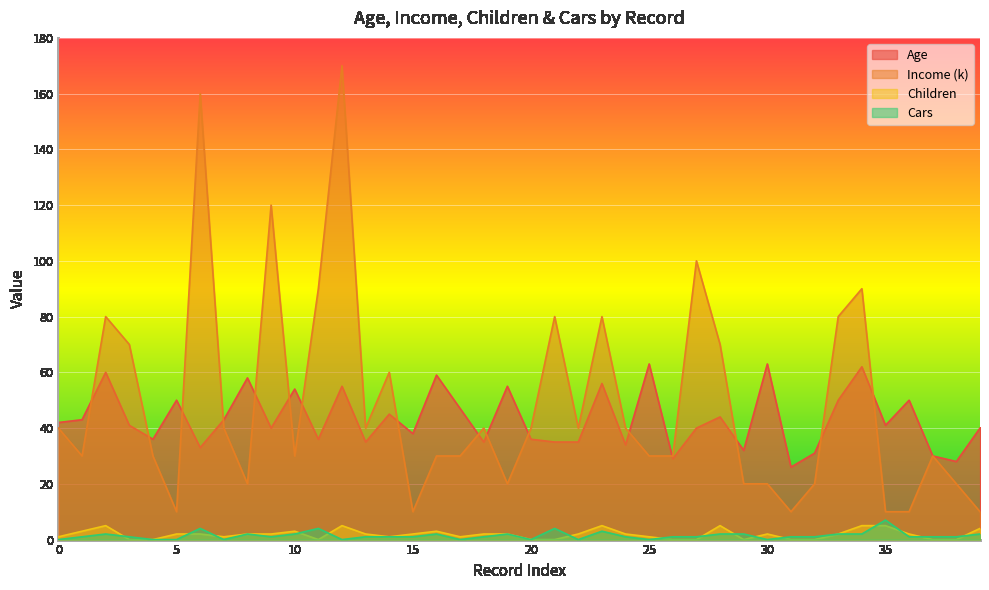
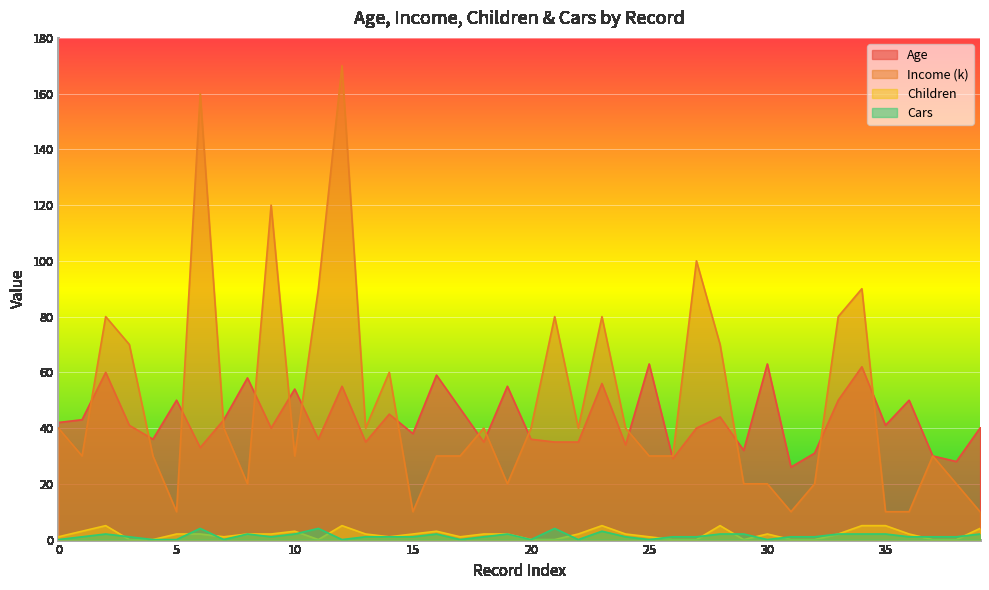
  {
    "Cars": {
      "0": 0,
      "5": 0,
      "10": 2,
      "15": 1,
      "25": 0,
      "30": 0,
-     "35": 7
+     "35": 2
    }
  }
